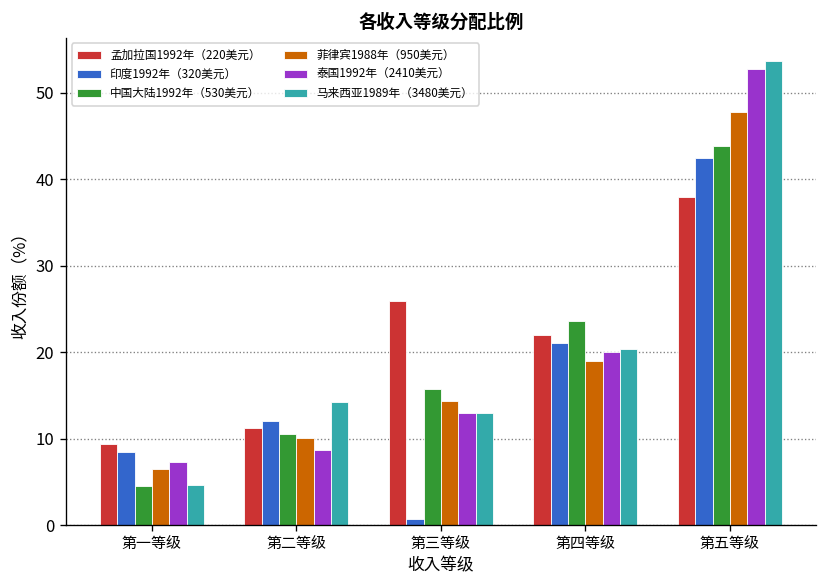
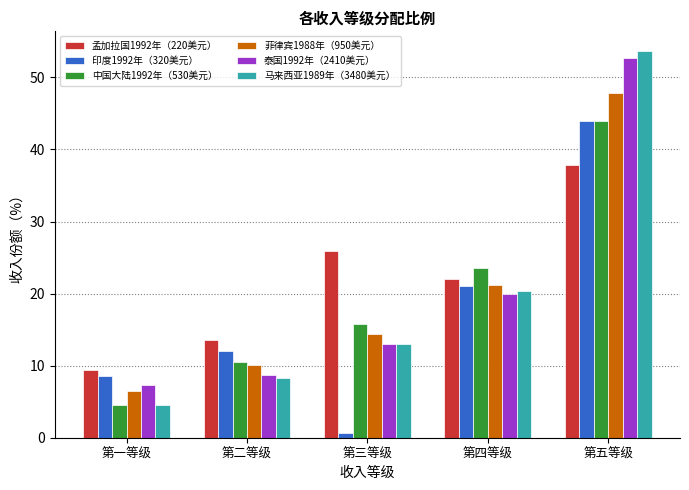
  {
    "孟加拉国1992年（220美元）": {
      "第一等级": 9,
-     "第二等级": 11,
+     "第二等级": 14,
      "第三等级": 26,
      "第四等级": 22,
      "第五等级": 38
    },
    "印度1992年（320美元）": {
      "第一等级": 9,
      "第二等级": 12,
      "第三等级": 1,
      "第四等级": 21,
-     "第五等级": 43
+     "第五等级": 44
    },
    "中国大陆1992年（530美元）": {
      "第一等级": 5,
      "第二等级": 11,
      "第三等级": 16,
      "第四等级": 24,
      "第五等级": 44
    },
    "菲律宾1988年（950美元）": {
      "第一等级": 7,
      "第二等级": 10,
      "第三等级": 14,
-     "第四等级": 19,
+     "第四等级": 21,
      "第五等级": 48
    },
    "泰国1992年（2410美元）": {
      "第一等级": 7,
      "第二等级": 9,
      "第三等级": 13,
      "第四等级": 20,
      "第五等级": 53
    },
    "马来西亚1989年（3480美元）": {
      "第一等级": 5,
-     "第二等级": 14,
+     "第二等级": 8,
      "第三等级": 13,
      "第四等级": 20,
      "第五等级": 54
    }
  }
